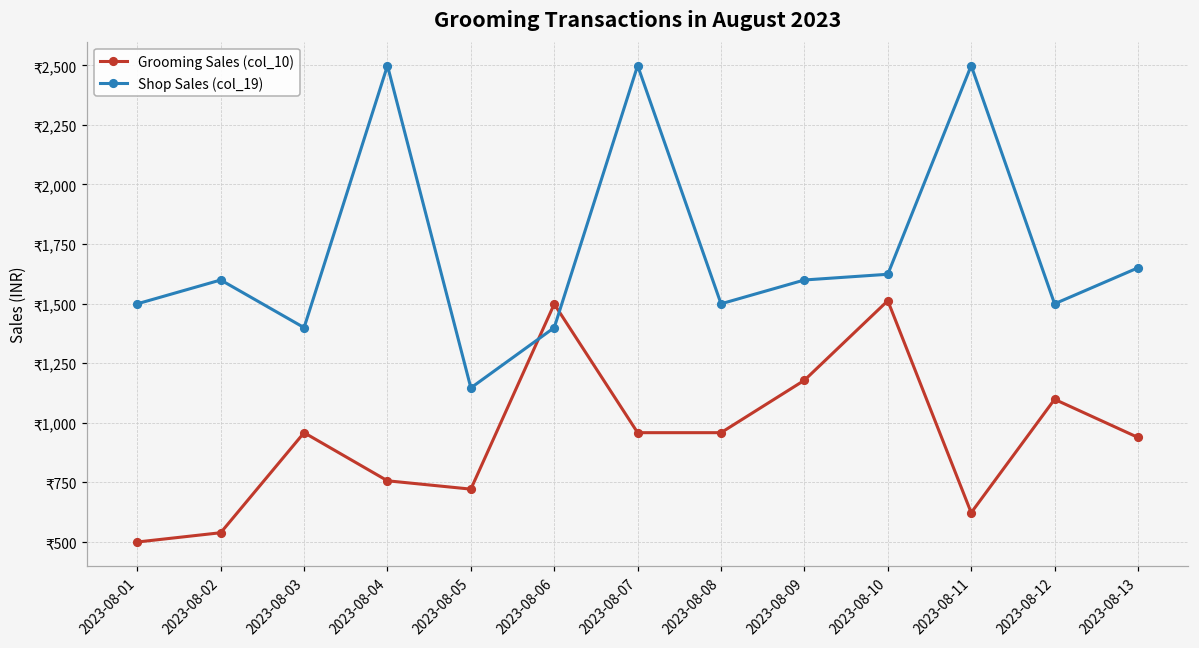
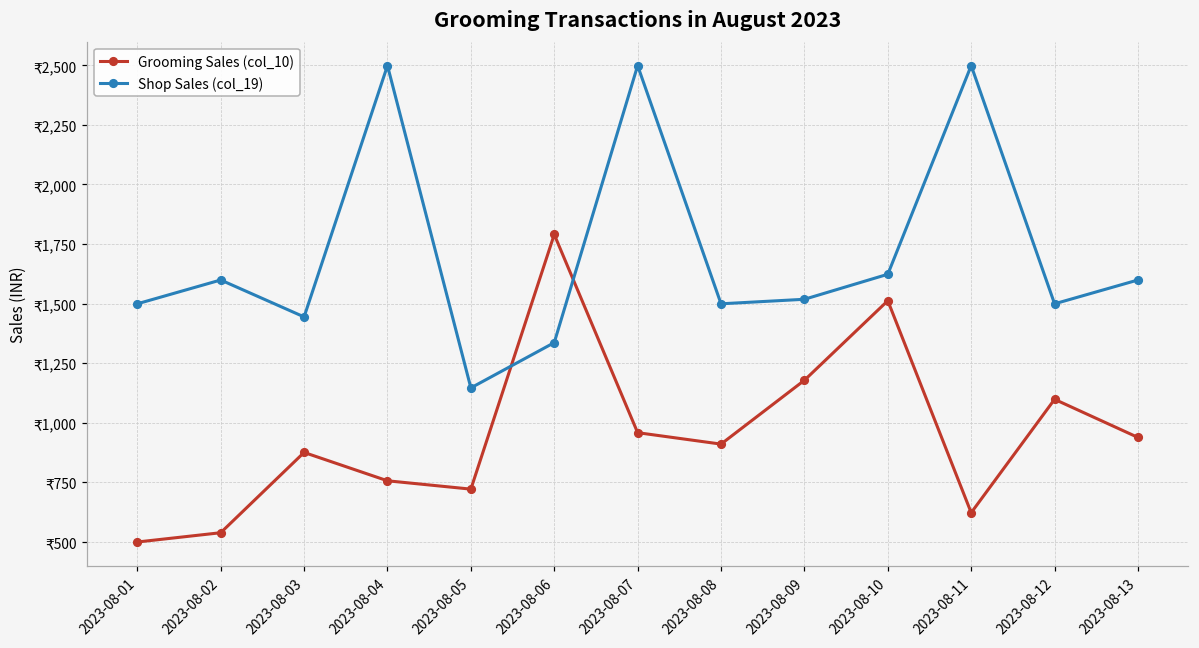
  {
    "Grooming Sales (col_10)": {
      "2023-08-01": "₹500",
      "2023-08-02": "₹540",
-     "2023-08-03": "₹960",
+     "2023-08-03": "₹880",
      "2023-08-04": "₹760",
      "2023-08-05": "₹720",
-     "2023-08-06": "₹1,500",
+     "2023-08-06": "₹1,790",
      "2023-08-07": "₹960",
-     "2023-08-08": "₹960",
+     "2023-08-08": "₹910",
      "2023-08-09": "₹1,180",
      "2023-08-10": "₹1,510",
      "2023-08-11": "₹620",
      "2023-08-12": "₹1,100",
      "2023-08-13": "₹940"
    },
    "Shop Sales (col_19)": {
      "2023-08-01": "₹1,500",
      "2023-08-02": "₹1,600",
-     "2023-08-03": "₹1,400",
+     "2023-08-03": "₹1,440",
      "2023-08-04": "₹2,500",
      "2023-08-05": "₹1,150",
-     "2023-08-06": "₹1,400",
+     "2023-08-06": "₹1,340",
      "2023-08-07": "₹2,500",
      "2023-08-08": "₹1,500",
-     "2023-08-09": "₹1,600",
+     "2023-08-09": "₹1,520",
      "2023-08-10": "₹1,620",
      "2023-08-11": "₹2,500",
      "2023-08-12": "₹1,500",
-     "2023-08-13": "₹1,650"
+     "2023-08-13": "₹1,600"
    }
  }
